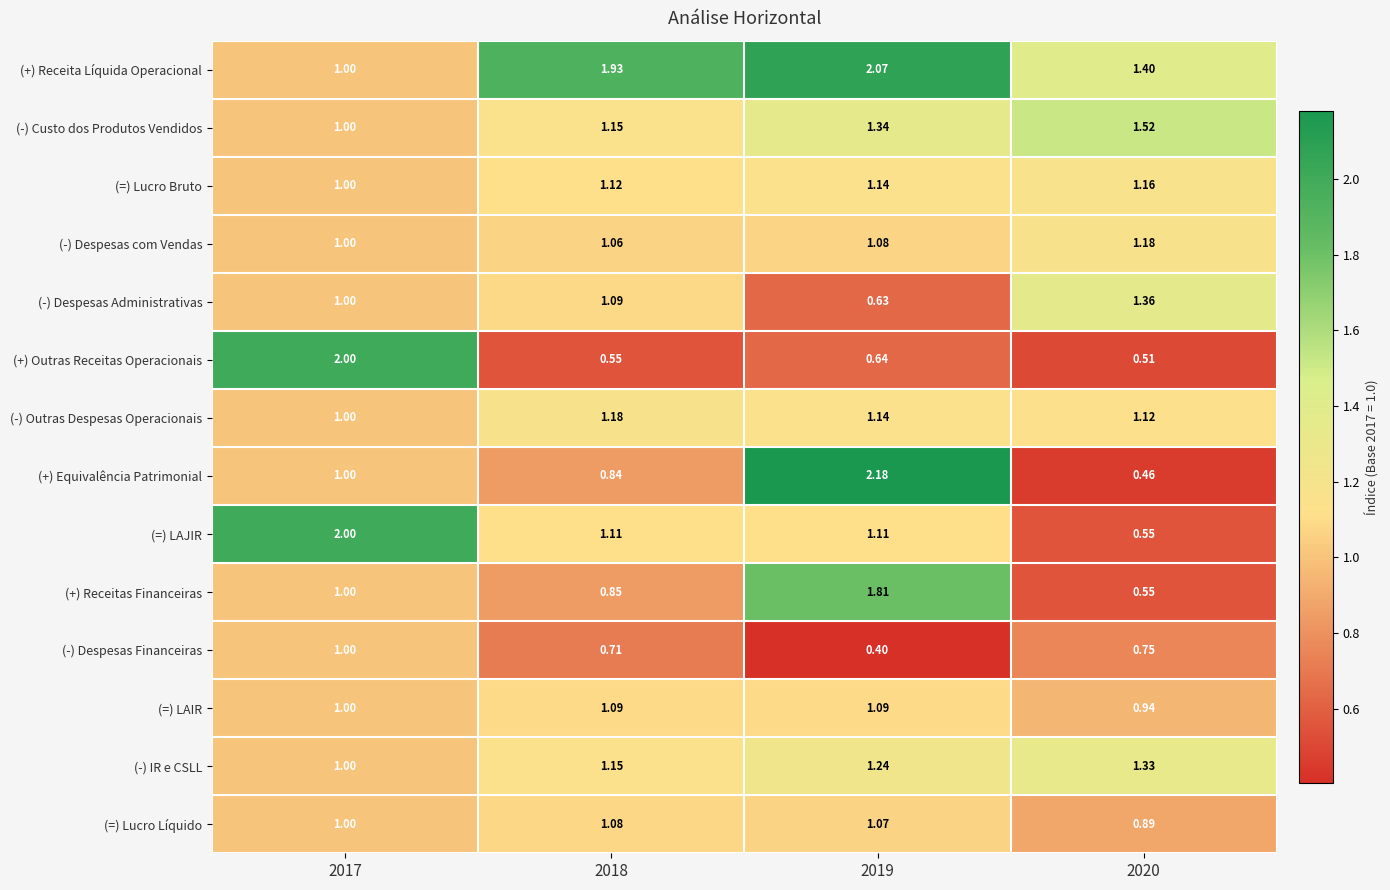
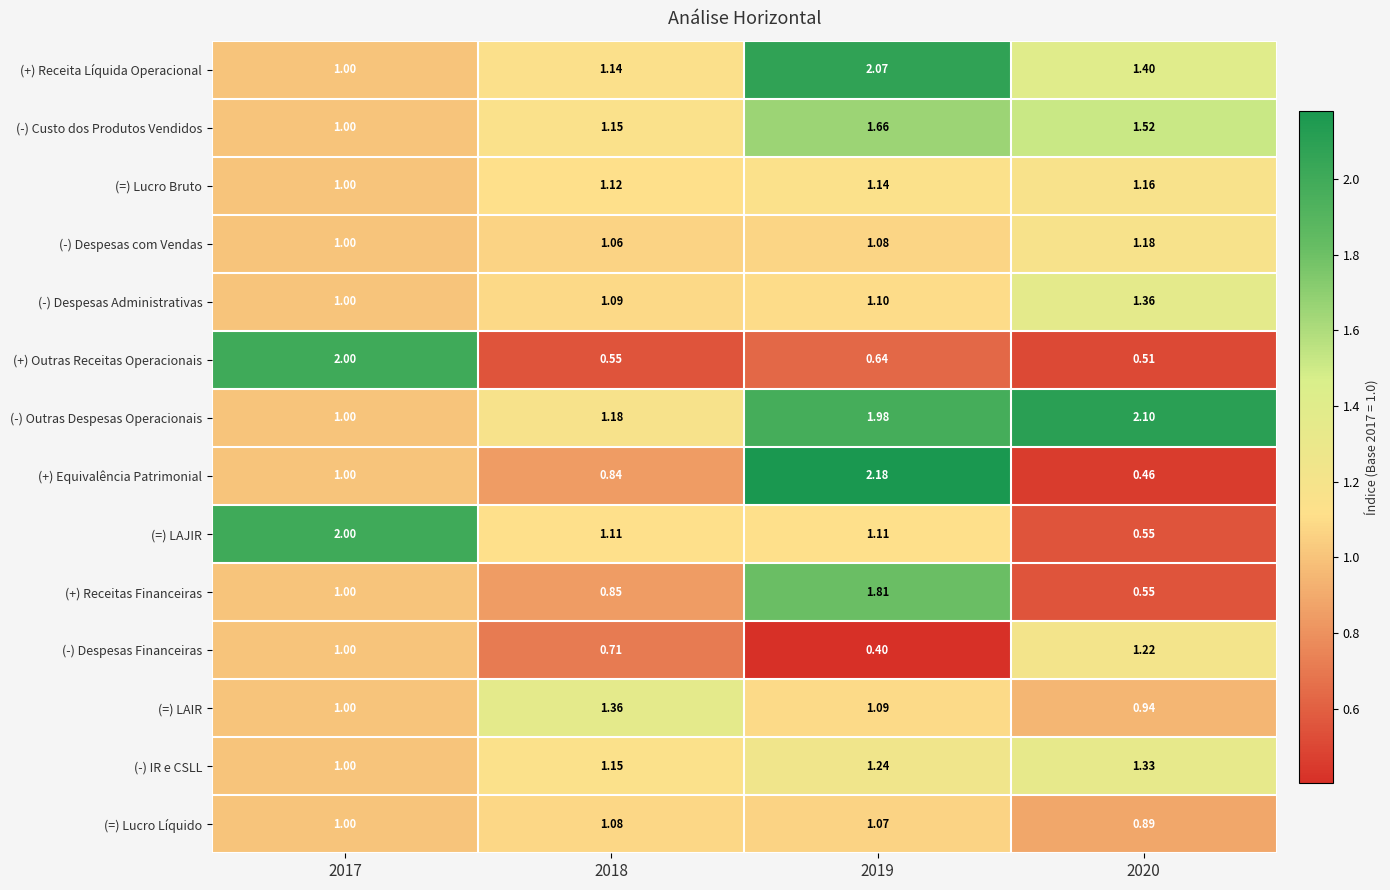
  {
    "(+) Receita Líquida Operacional": {
      "2017": 1.00,
-     "2018": 1.93,
+     "2018": 1.14,
      "2019": 2.07,
      "2020": 1.40
    },
    "(-) Custo dos Produtos Vendidos": {
      "2017": 1.00,
      "2018": 1.15,
-     "2019": 1.34,
+     "2019": 1.66,
      "2020": 1.52
    },
    "(=) Lucro Bruto": {
      "2017": 1.00,
      "2018": 1.12,
      "2019": 1.14,
      "2020": 1.16
    },
    "(-) Despesas com Vendas": {
      "2017": 1.00,
      "2018": 1.06,
      "2019": 1.08,
      "2020": 1.18
    },
    "(-) Despesas Administrativas": {
      "2017": 1.00,
      "2018": 1.09,
-     "2019": 0.63,
+     "2019": 1.10,
      "2020": 1.36
    },
    "(+) Outras Receitas Operacionais": {
      "2017": 2.00,
      "2018": 0.55,
      "2019": 0.64,
      "2020": 0.51
    },
    "(-) Outras Despesas Operacionais": {
      "2017": 1.00,
      "2018": 1.18,
-     "2019": 1.14,
-     "2020": 1.12
+     "2019": 1.98,
+     "2020": 2.10
    },
    "(+) Equivalência Patrimonial": {
      "2017": 1.00,
      "2018": 0.84,
      "2019": 2.18,
      "2020": 0.46
    },
    "(=) LAJIR": {
      "2017": 2.00,
      "2018": 1.11,
      "2019": 1.11,
      "2020": 0.55
    },
    "(+) Receitas Financeiras": {
      "2017": 1.00,
      "2018": 0.85,
      "2019": 1.81,
      "2020": 0.55
    },
    "(-) Despesas Financeiras": {
      "2017": 1.00,
      "2018": 0.71,
      "2019": 0.40,
-     "2020": 0.75
+     "2020": 1.22
    },
    "(=) LAIR": {
      "2017": 1.00,
-     "2018": 1.09,
+     "2018": 1.36,
      "2019": 1.09,
      "2020": 0.94
    },
    "(-) IR e CSLL": {
      "2017": 1.00,
      "2018": 1.15,
      "2019": 1.24,
      "2020": 1.33
    },
    "(=) Lucro Líquido": {
      "2017": 1.00,
      "2018": 1.08,
      "2019": 1.07,
      "2020": 0.89
    }
  }
